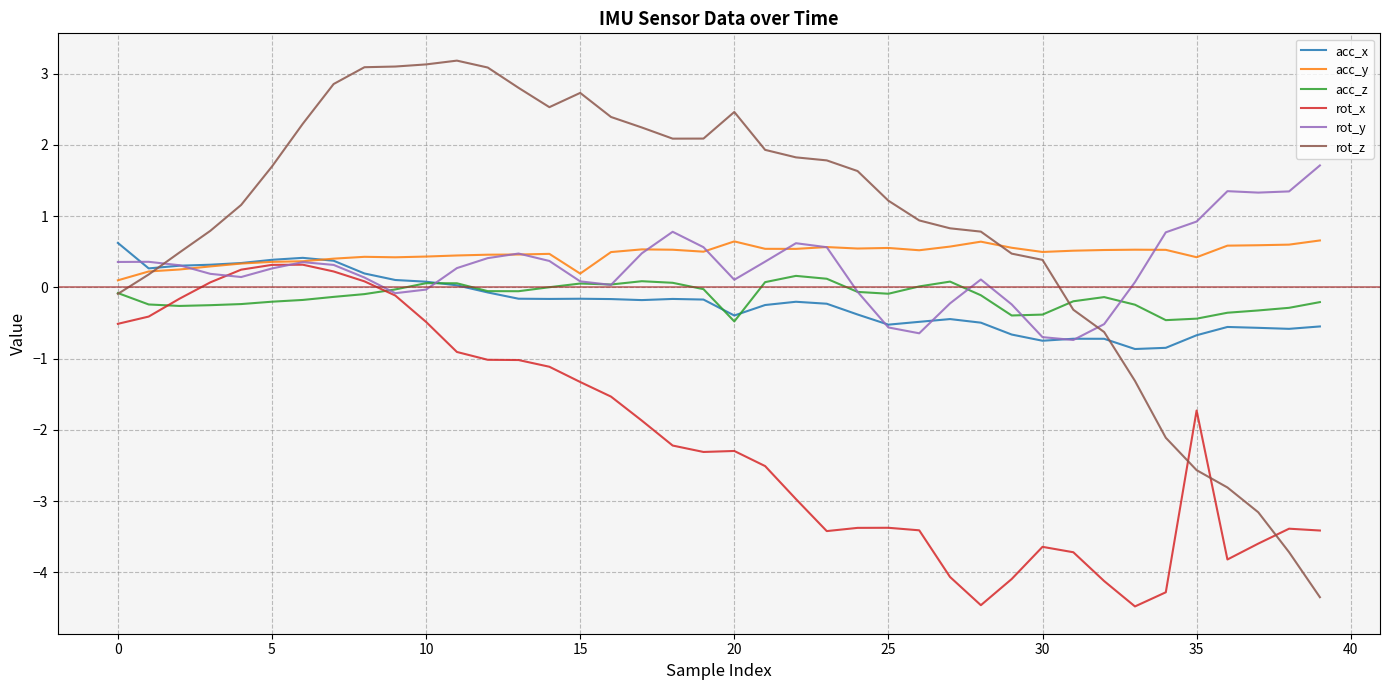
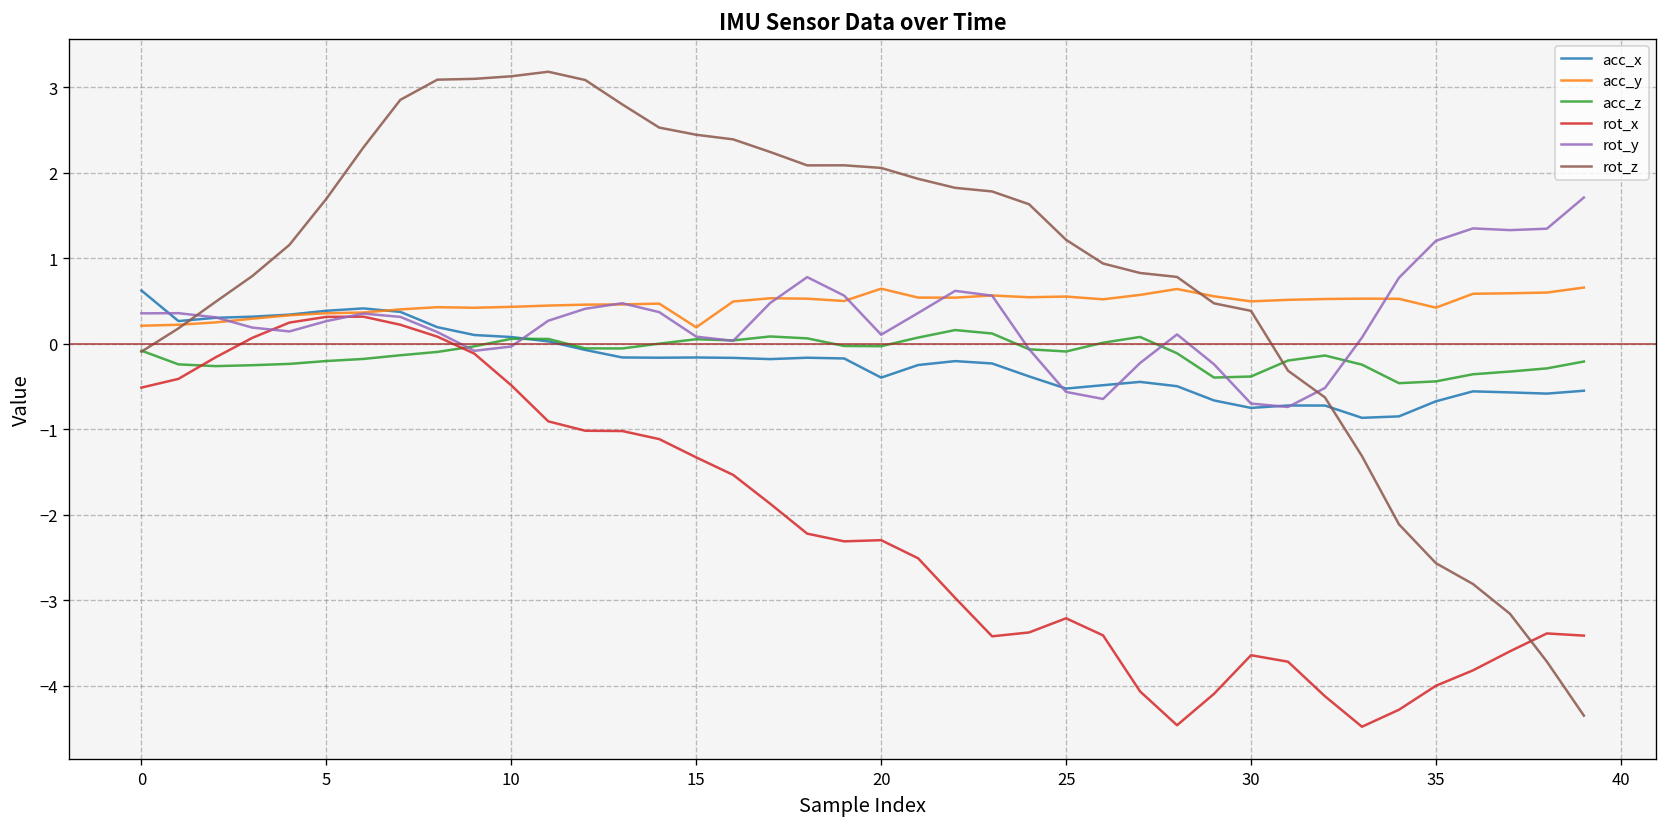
  {
    "acc_x": {
      "0": 0.6,
      "15": -0.2,
      "20": -0.4,
      "25": -0.5,
      "30": -0.7,
      "35": -0.7
    },
    "acc_y": {
-     "0": 0.1,
+     "0": 0.2,
      "10": 0.4,
      "15": 0.2,
      "20": 0.6,
      "25": 0.6,
      "30": 0.5,
      "35": 0.4
    },
    "acc_z": {
      "5": -0.2,
-     "20": -0.5,
+     "20": 0.0,
      "25": -0.1,
      "30": -0.4,
      "35": -0.4
    },
    "rot_x": {
      "0": -0.5,
      "5": 0.3,
      "10": -0.5,
      "15": -1.3,
      "20": -2.3,
-     "25": -3.4,
+     "25": -3.2,
      "30": -3.6,
-     "35": -1.7
+     "35": -4.0
    },
    "rot_y": {
      "0": 0.4,
      "5": 0.3,
      "10": 0.0,
      "20": 0.1,
      "25": -0.6,
      "30": -0.7,
-     "35": 0.9
+     "35": 1.2
    },
    "rot_z": {
      "5": 1.7,
      "10": 3.1,
-     "15": 2.7,
-     "20": 2.5,
+     "15": 2.4,
+     "20": 2.1,
      "25": 1.2,
      "30": 0.4,
      "35": -2.6
    }
  }
